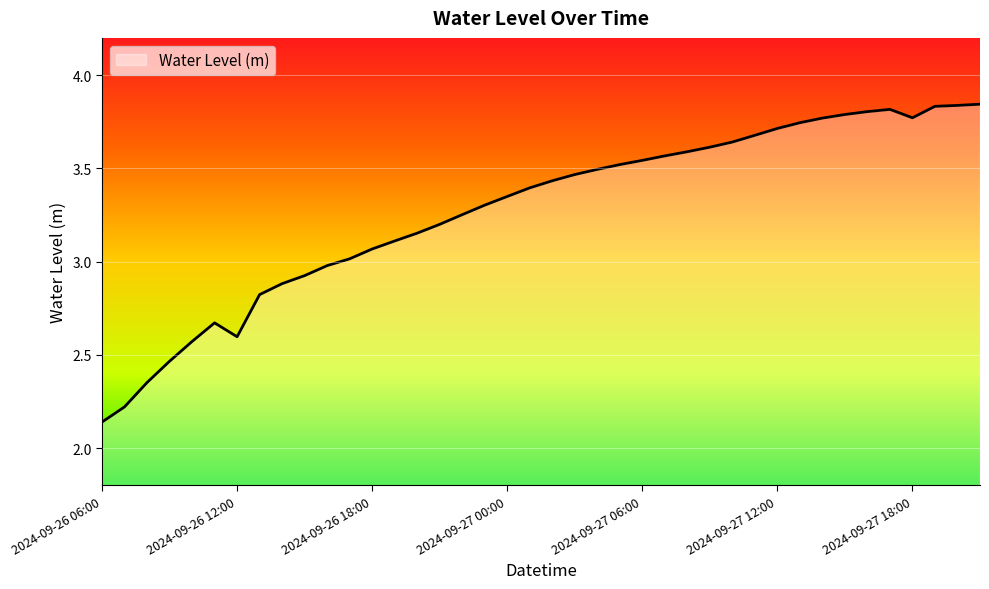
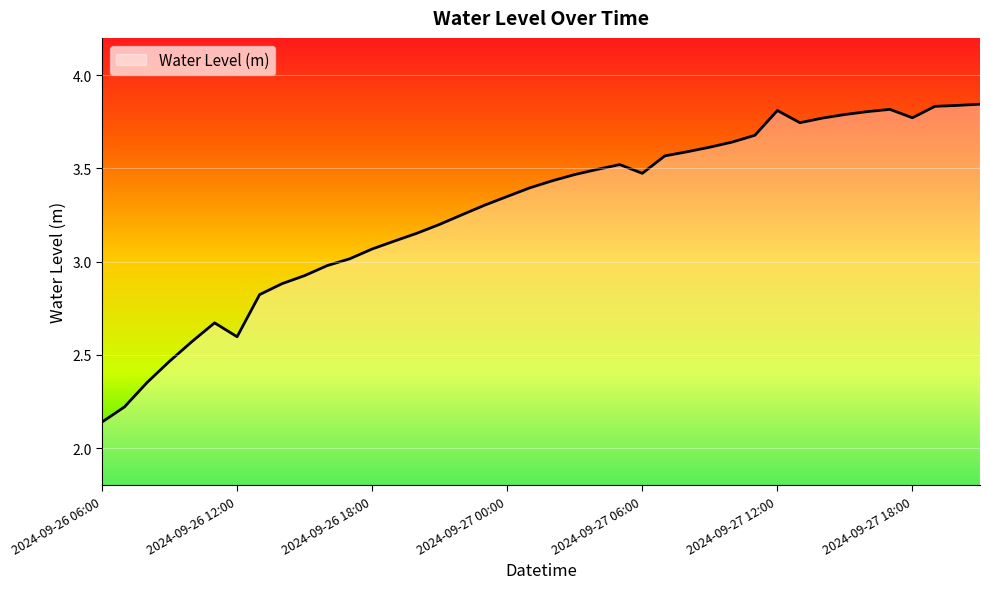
  {
    "2024-09-26 06:00": 2.14,
    "2024-09-26 12:00": 2.60,
    "2024-09-26 18:00": 3.07,
    "2024-09-27 00:00": 3.35,
-   "2024-09-27 06:00": 3.54,
-   "2024-09-27 12:00": 3.71,
+   "2024-09-27 06:00": 3.47,
+   "2024-09-27 12:00": 3.81,
    "2024-09-27 18:00": 3.77
  }
